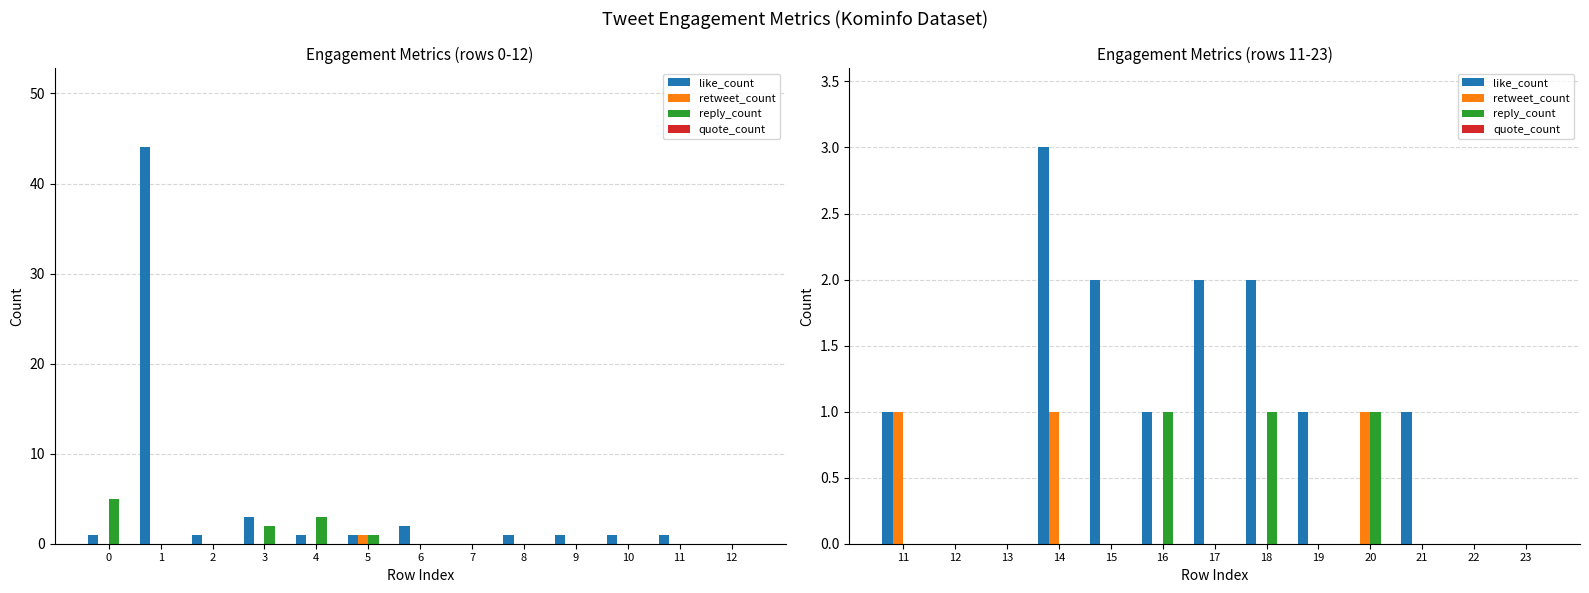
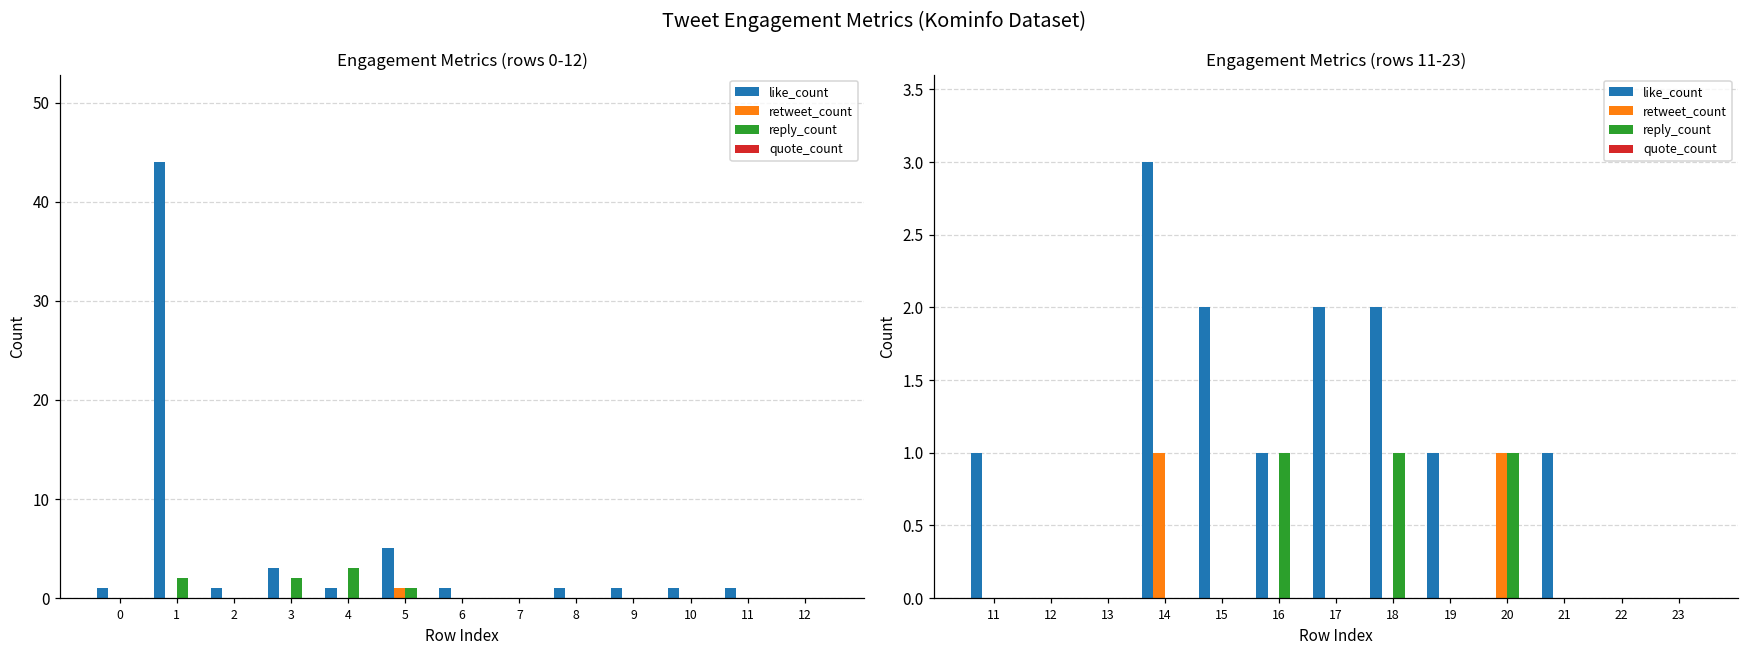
  {
    "Engagement Metrics (rows 0-12)": {
      "like_count": {
        "0": 1,
        "1": 44,
        "2": 1,
        "3": 3,
        "4": 1,
-       "5": 1,
-       "6": 2,
+       "5": 5,
+       "6": 1,
        "7": 0,
        "8": 1,
        "9": 1,
        "10": 1,
        "11": 1,
        "12": 0
      },
      "retweet_count": {
        "0": 0,
        "1": 0,
        "2": 0,
        "3": 0,
        "4": 0,
        "5": 1,
        "6": 0,
        "7": 0,
        "8": 0,
        "9": 0,
        "10": 0,
        "11": 0,
        "12": 0
      },
      "reply_count": {
-       "0": 5,
-       "1": 0,
+       "0": 0,
+       "1": 2,
        "2": 0,
        "3": 2,
        "4": 3,
        "5": 1,
        "6": 0,
        "7": 0,
        "8": 0,
        "9": 0,
        "10": 0,
        "11": 0,
        "12": 0
      },
      "quote_count": {
        "0": 0,
        "1": 0,
        "2": 0,
        "3": 0,
        "4": 0,
        "5": 0,
        "6": 0,
        "7": 0,
        "8": 0,
        "9": 0,
        "10": 0,
        "11": 0,
        "12": 0
      }
    },
    "Engagement Metrics (rows 11-23)": {
      "like_count": {
        "11": 1,
        "12": 0,
        "13": 0,
        "14": 3,
        "15": 2,
        "16": 1,
        "17": 2,
        "18": 2,
        "19": 1,
        "20": 0,
        "21": 1,
        "22": 0,
        "23": 0
      },
      "retweet_count": {
-       "11": 1,
+       "11": 0,
        "12": 0,
        "13": 0,
        "14": 1,
        "15": 0,
        "16": 0,
        "17": 0,
        "18": 0,
        "19": 0,
        "20": 1,
        "21": 0,
        "22": 0,
        "23": 0
      },
      "reply_count": {
        "11": 0,
        "12": 0,
        "13": 0,
        "14": 0,
        "15": 0,
        "16": 1,
        "17": 0,
        "18": 1,
        "19": 0,
        "20": 1,
        "21": 0,
        "22": 0,
        "23": 0
      },
      "quote_count": {
        "11": 0,
        "12": 0,
        "13": 0,
        "14": 0,
        "15": 0,
        "16": 0,
        "17": 0,
        "18": 0,
        "19": 0,
        "20": 0,
        "21": 0,
        "22": 0,
        "23": 0
      }
    }
  }
